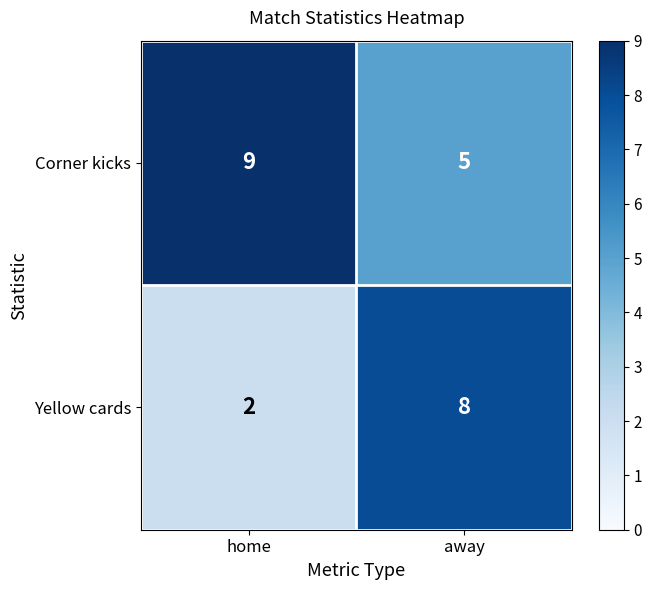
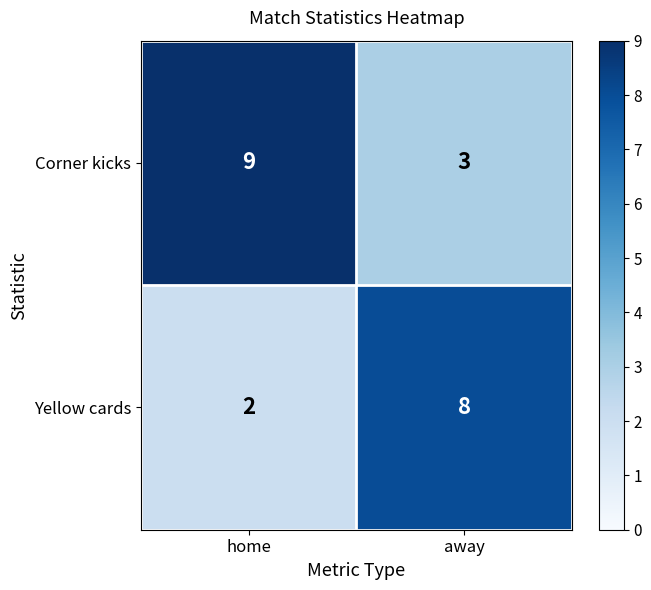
  {
    "Corner kicks": {
      "home": 9,
-     "away": 5
+     "away": 3
    },
    "Yellow cards": {
      "home": 2,
      "away": 8
    }
  }
